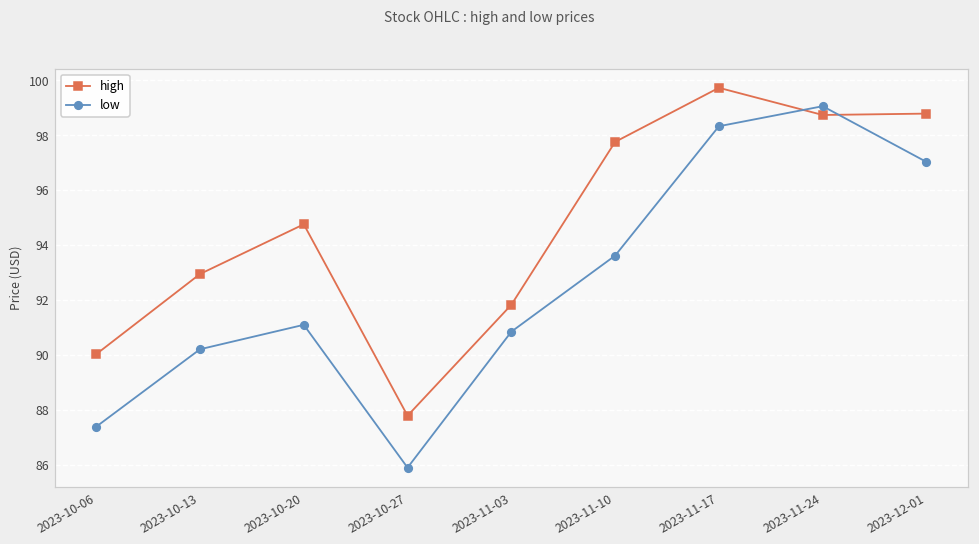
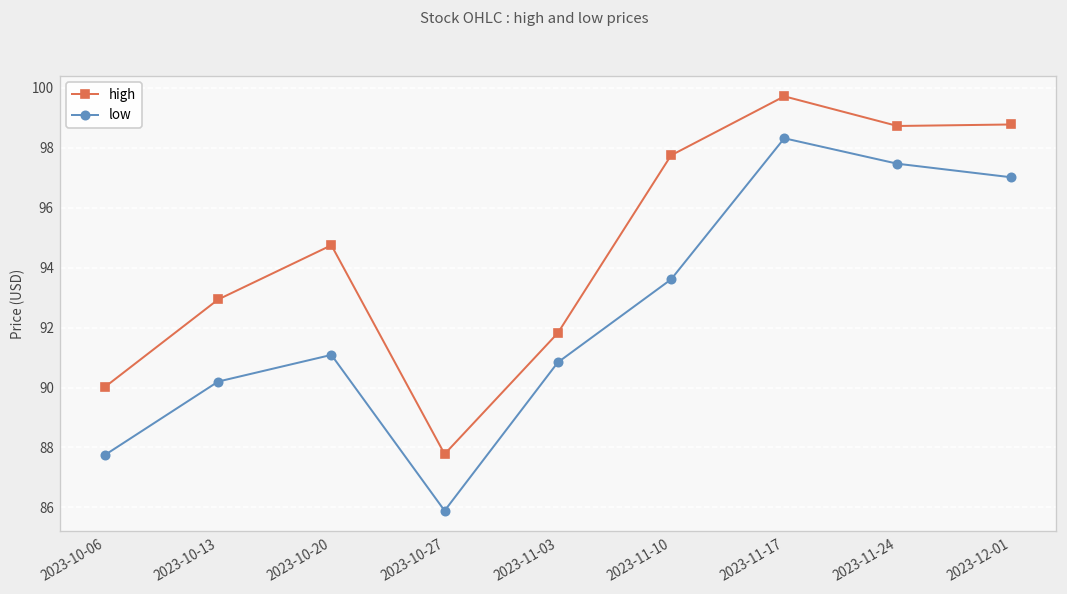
  {
    "high": {
      "2023-10-06": 90.0,
      "2023-10-13": 92.9,
      "2023-10-20": 94.8,
      "2023-10-27": 87.8,
      "2023-11-03": 91.8,
      "2023-11-10": 97.8,
      "2023-11-17": 99.7,
      "2023-11-24": 98.7,
      "2023-12-01": 98.8
    },
    "low": {
-     "2023-10-06": 87.4,
+     "2023-10-06": 87.8,
      "2023-10-13": 90.2,
      "2023-10-20": 91.1,
      "2023-10-27": 85.9,
      "2023-11-03": 90.8,
      "2023-11-10": 93.6,
      "2023-11-17": 98.3,
-     "2023-11-24": 99.1,
+     "2023-11-24": 97.5,
      "2023-12-01": 97.0
    }
  }
